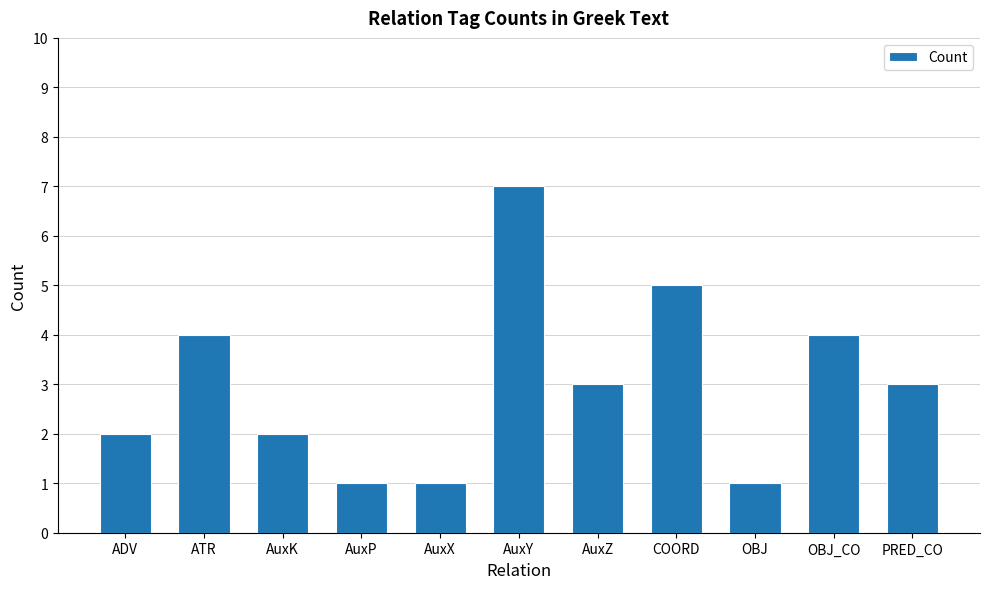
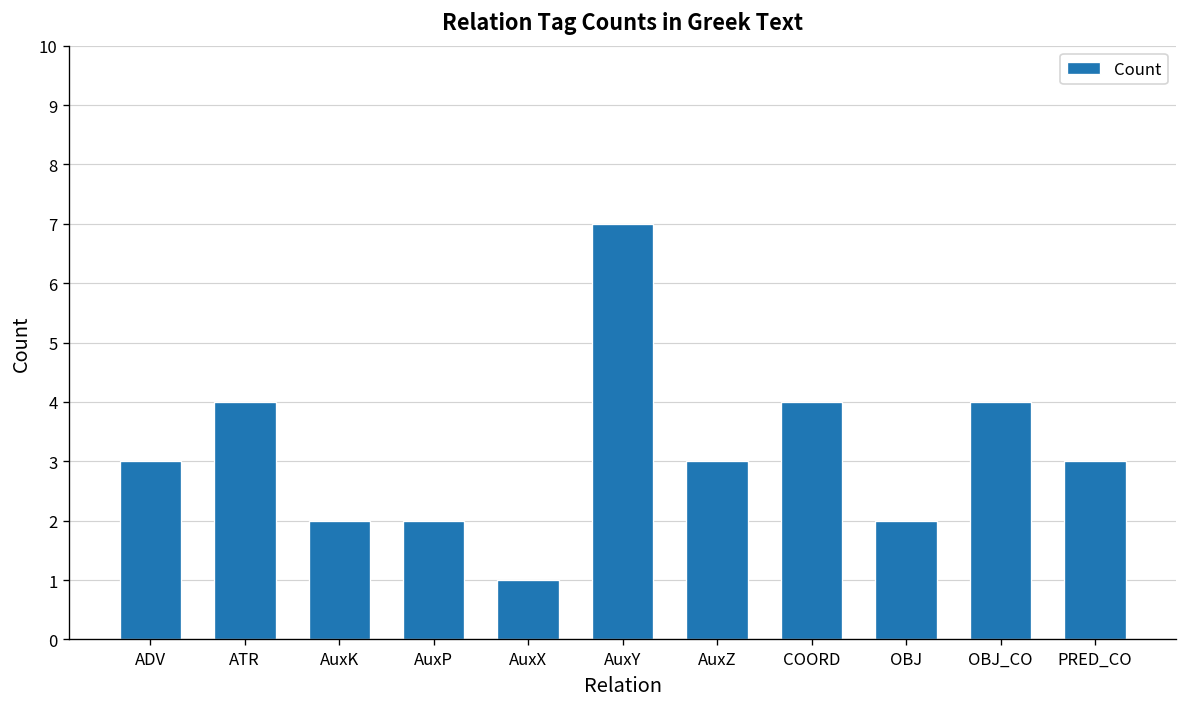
  {
-   "ADV": 2,
+   "ADV": 3,
    "ATR": 4,
    "AuxK": 2,
-   "AuxP": 1,
+   "AuxP": 2,
    "AuxX": 1,
    "AuxY": 7,
    "AuxZ": 3,
-   "COORD": 5,
-   "OBJ": 1,
+   "COORD": 4,
+   "OBJ": 2,
    "OBJ_CO": 4,
    "PRED_CO": 3
  }
